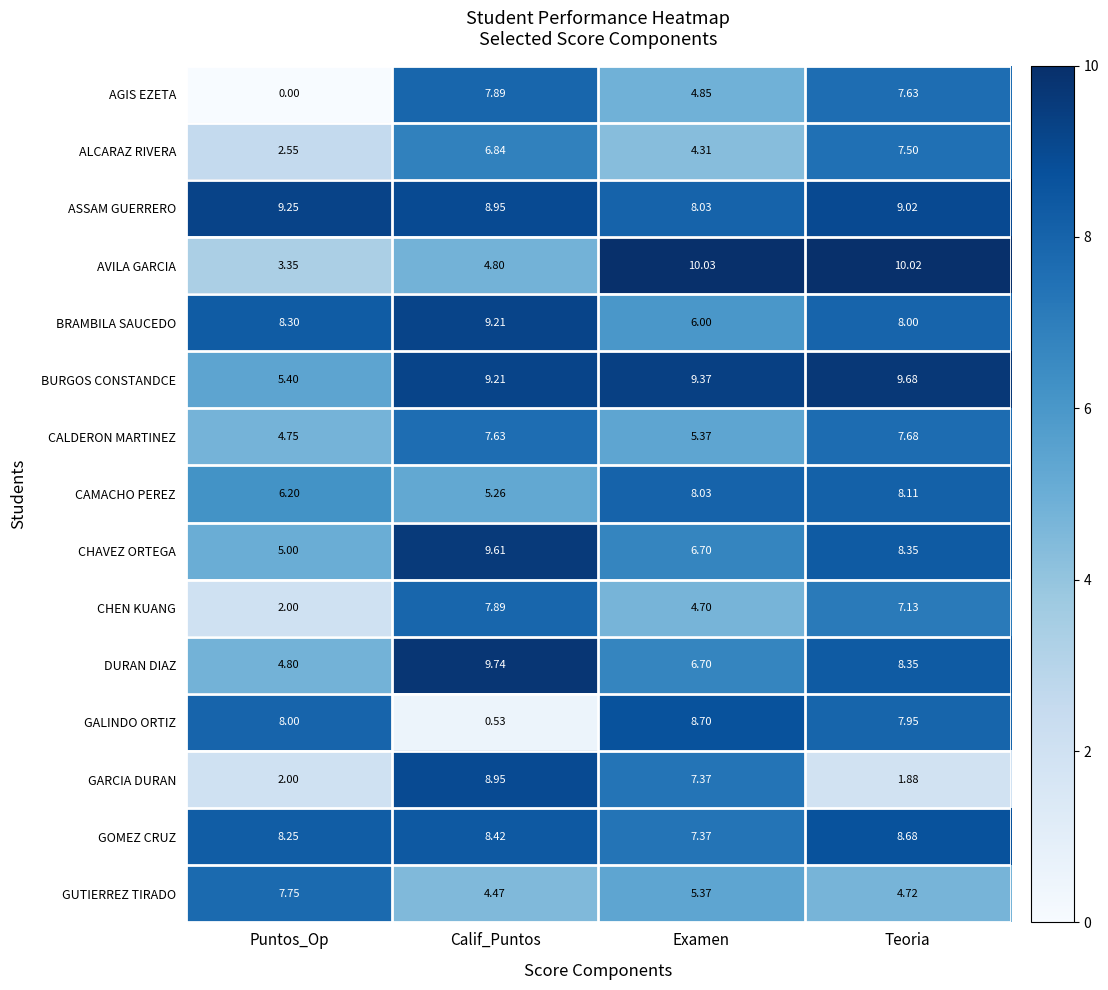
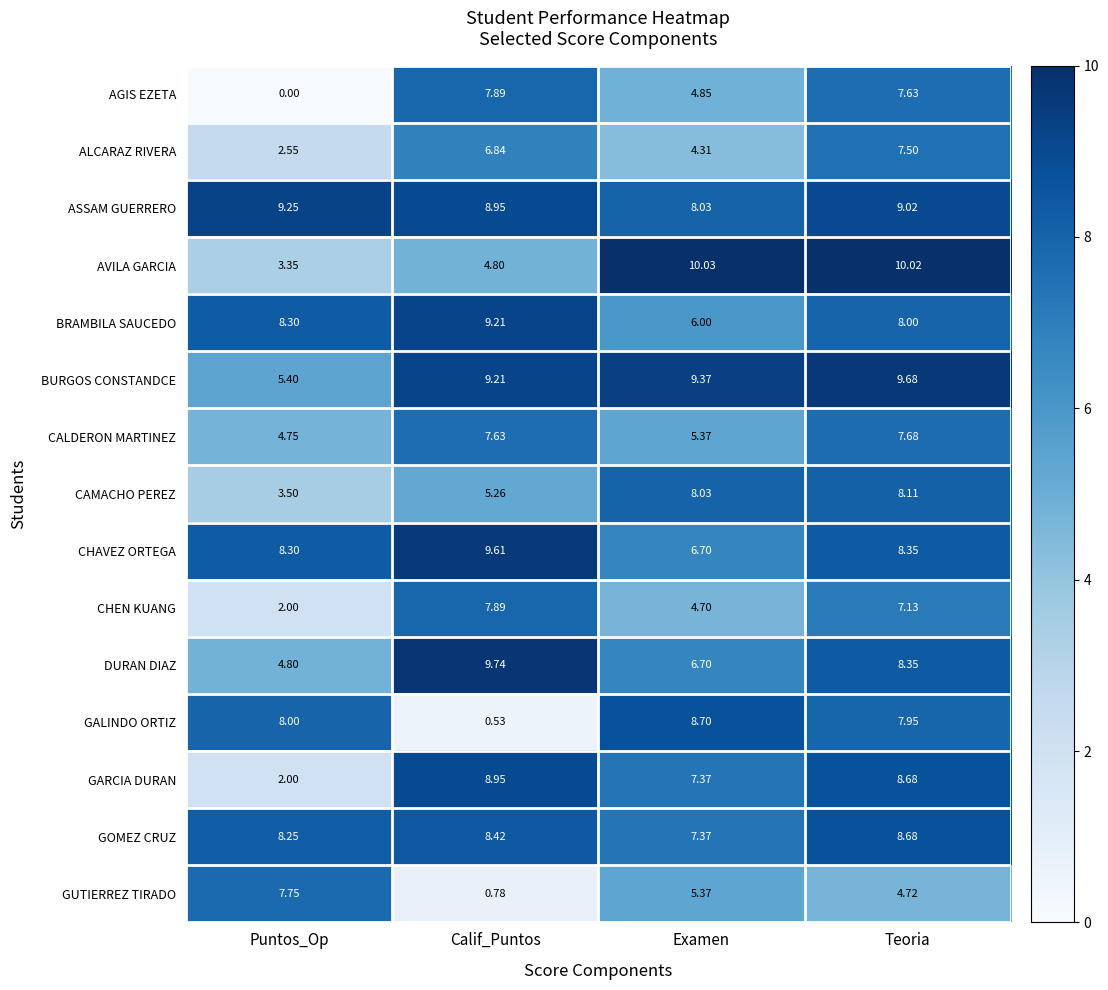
  {
    "AGIS EZETA": {
      "Puntos_Op": 0.00,
      "Calif_Puntos": 7.89,
      "Examen": 4.85,
      "Teoria": 7.63
    },
    "ALCARAZ RIVERA": {
      "Puntos_Op": 2.55,
      "Calif_Puntos": 6.84,
      "Examen": 4.31,
      "Teoria": 7.50
    },
    "ASSAM GUERRERO": {
      "Puntos_Op": 9.25,
      "Calif_Puntos": 8.95,
      "Examen": 8.03,
      "Teoria": 9.02
    },
    "AVILA GARCIA": {
      "Puntos_Op": 3.35,
      "Calif_Puntos": 4.80,
      "Examen": 10.03,
      "Teoria": 10.02
    },
    "BRAMBILA SAUCEDO": {
      "Puntos_Op": 8.30,
      "Calif_Puntos": 9.21,
      "Examen": 6.00,
      "Teoria": 8.00
    },
    "BURGOS CONSTANDCE": {
      "Puntos_Op": 5.40,
      "Calif_Puntos": 9.21,
      "Examen": 9.37,
      "Teoria": 9.68
    },
    "CALDERON MARTINEZ": {
      "Puntos_Op": 4.75,
      "Calif_Puntos": 7.63,
      "Examen": 5.37,
      "Teoria": 7.68
    },
    "CAMACHO PEREZ": {
-     "Puntos_Op": 6.20,
+     "Puntos_Op": 3.50,
      "Calif_Puntos": 5.26,
      "Examen": 8.03,
      "Teoria": 8.11
    },
    "CHAVEZ ORTEGA": {
-     "Puntos_Op": 5.00,
+     "Puntos_Op": 8.30,
      "Calif_Puntos": 9.61,
      "Examen": 6.70,
      "Teoria": 8.35
    },
    "CHEN KUANG": {
      "Puntos_Op": 2.00,
      "Calif_Puntos": 7.89,
      "Examen": 4.70,
      "Teoria": 7.13
    },
    "DURAN DIAZ": {
      "Puntos_Op": 4.80,
      "Calif_Puntos": 9.74,
      "Examen": 6.70,
      "Teoria": 8.35
    },
    "GALINDO ORTIZ": {
      "Puntos_Op": 8.00,
      "Calif_Puntos": 0.53,
      "Examen": 8.70,
      "Teoria": 7.95
    },
    "GARCIA DURAN": {
      "Puntos_Op": 2.00,
      "Calif_Puntos": 8.95,
      "Examen": 7.37,
-     "Teoria": 1.88
+     "Teoria": 8.68
    },
    "GOMEZ CRUZ": {
      "Puntos_Op": 8.25,
      "Calif_Puntos": 8.42,
      "Examen": 7.37,
      "Teoria": 8.68
    },
    "GUTIERREZ TIRADO": {
      "Puntos_Op": 7.75,
-     "Calif_Puntos": 4.47,
+     "Calif_Puntos": 0.78,
      "Examen": 5.37,
      "Teoria": 4.72
    }
  }
